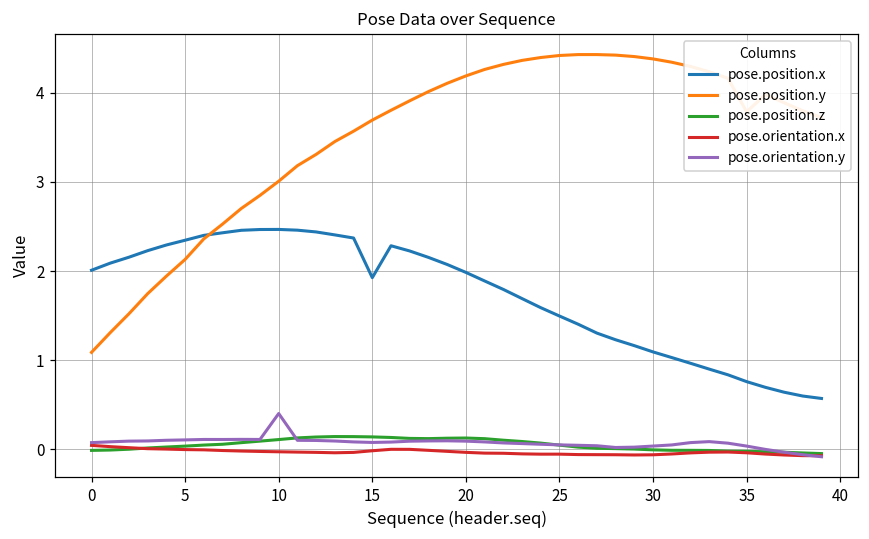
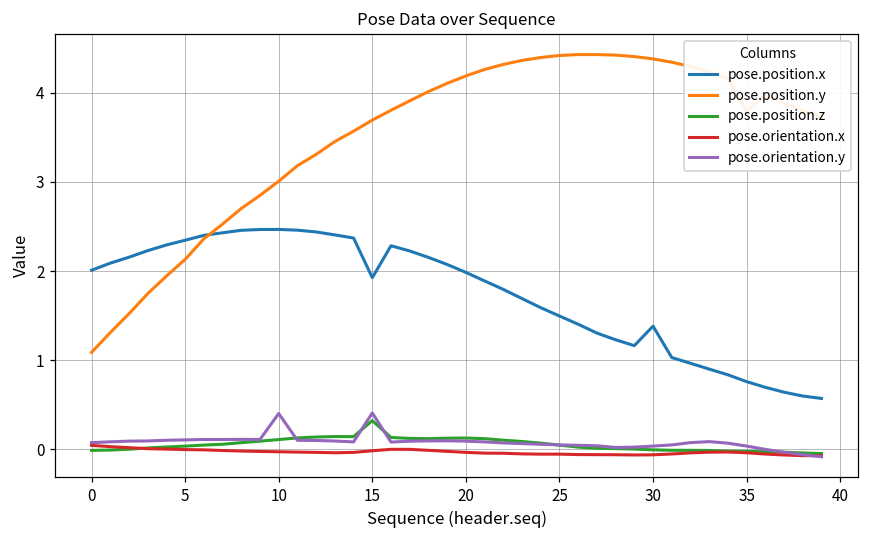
  {
    "pose.position.x": {
      "0": 2.0,
      "5": 2.3,
      "10": 2.5,
      "15": 1.9,
      "20": 2.0,
      "25": 1.5,
-     "30": 1.1,
+     "30": 1.4,
      "35": 0.8
    },
    "pose.position.y": {
      "0": 1.1,
      "5": 2.1,
      "10": 3.0,
      "15": 3.7,
      "20": 4.2,
      "25": 4.4,
      "30": 4.4
    },
    "pose.position.z": {
      "0": 0.0,
      "5": 0.0,
      "10": 0.1,
-     "15": 0.1,
+     "15": 0.3,
      "20": 0.1,
      "30": 0.0
    },
    "pose.orientation.x": {
      "5": 0.0,
      "10": 0.0,
      "15": 0.0,
      "20": 0.0,
      "25": -0.1,
      "30": -0.1
    },
    "pose.orientation.y": {
      "5": 0.1,
      "10": 0.4,
-     "15": 0.1,
+     "15": 0.4,
      "20": 0.1,
      "30": 0.0,
      "35": 0.0
    }
  }
